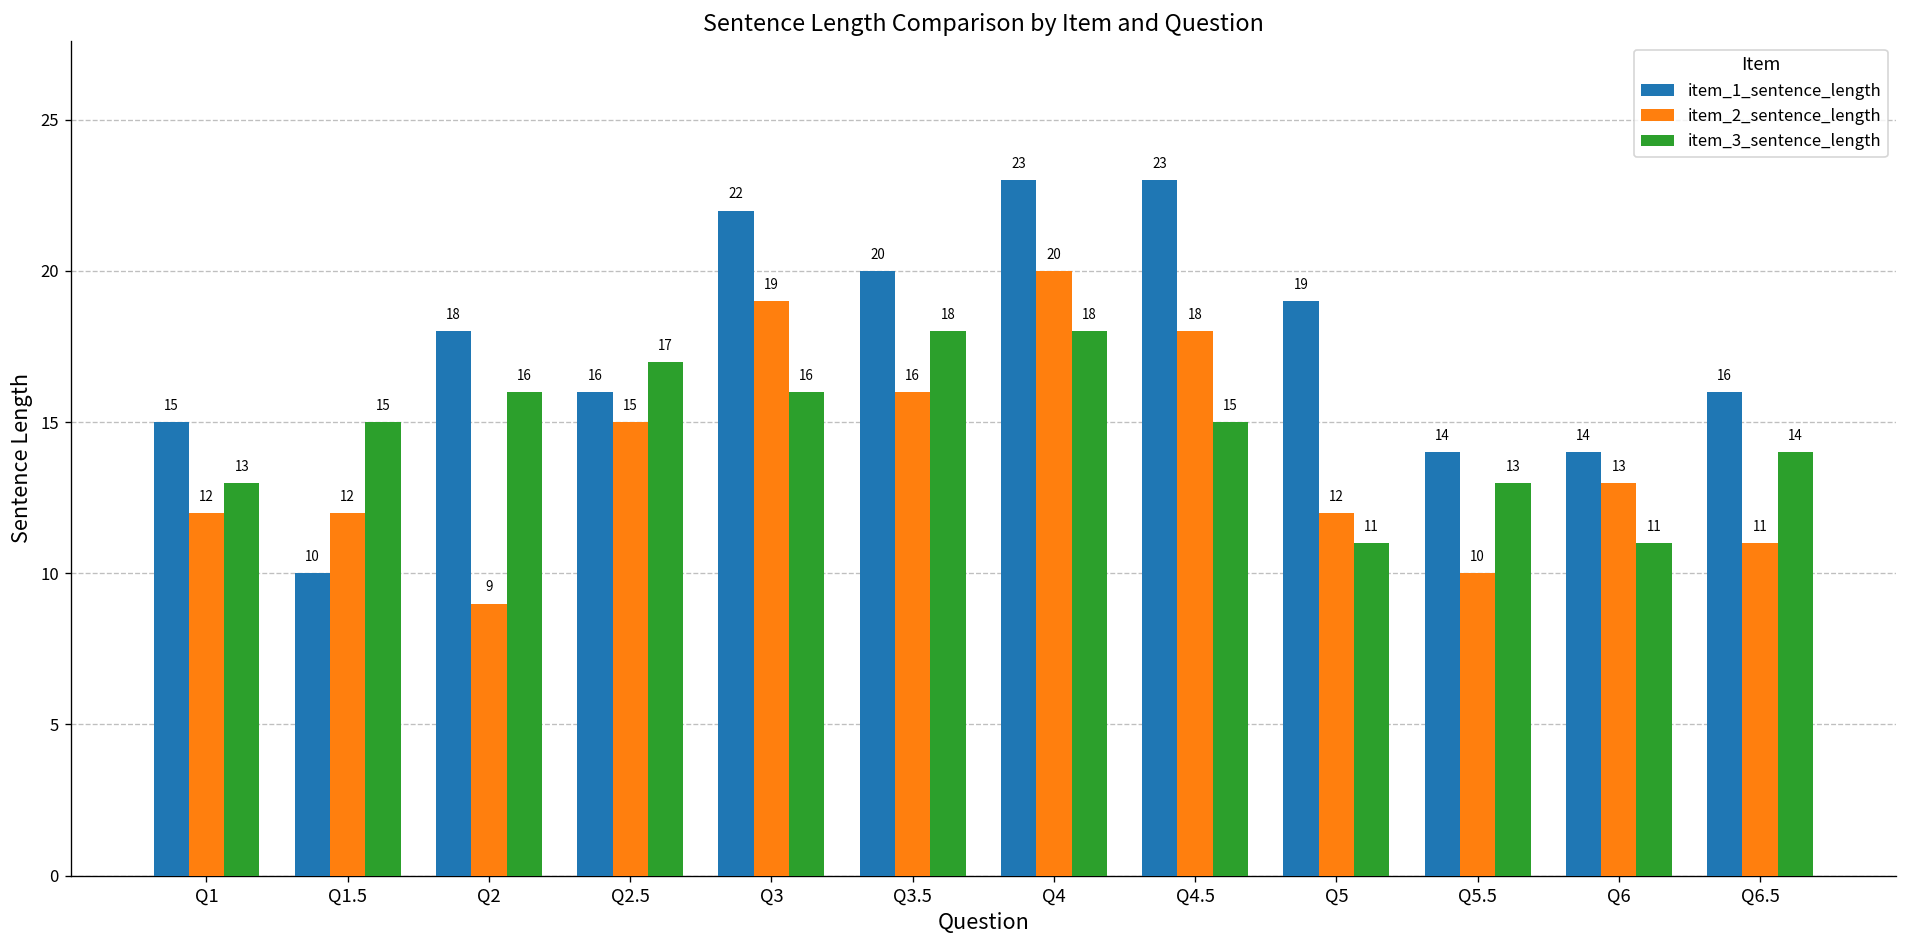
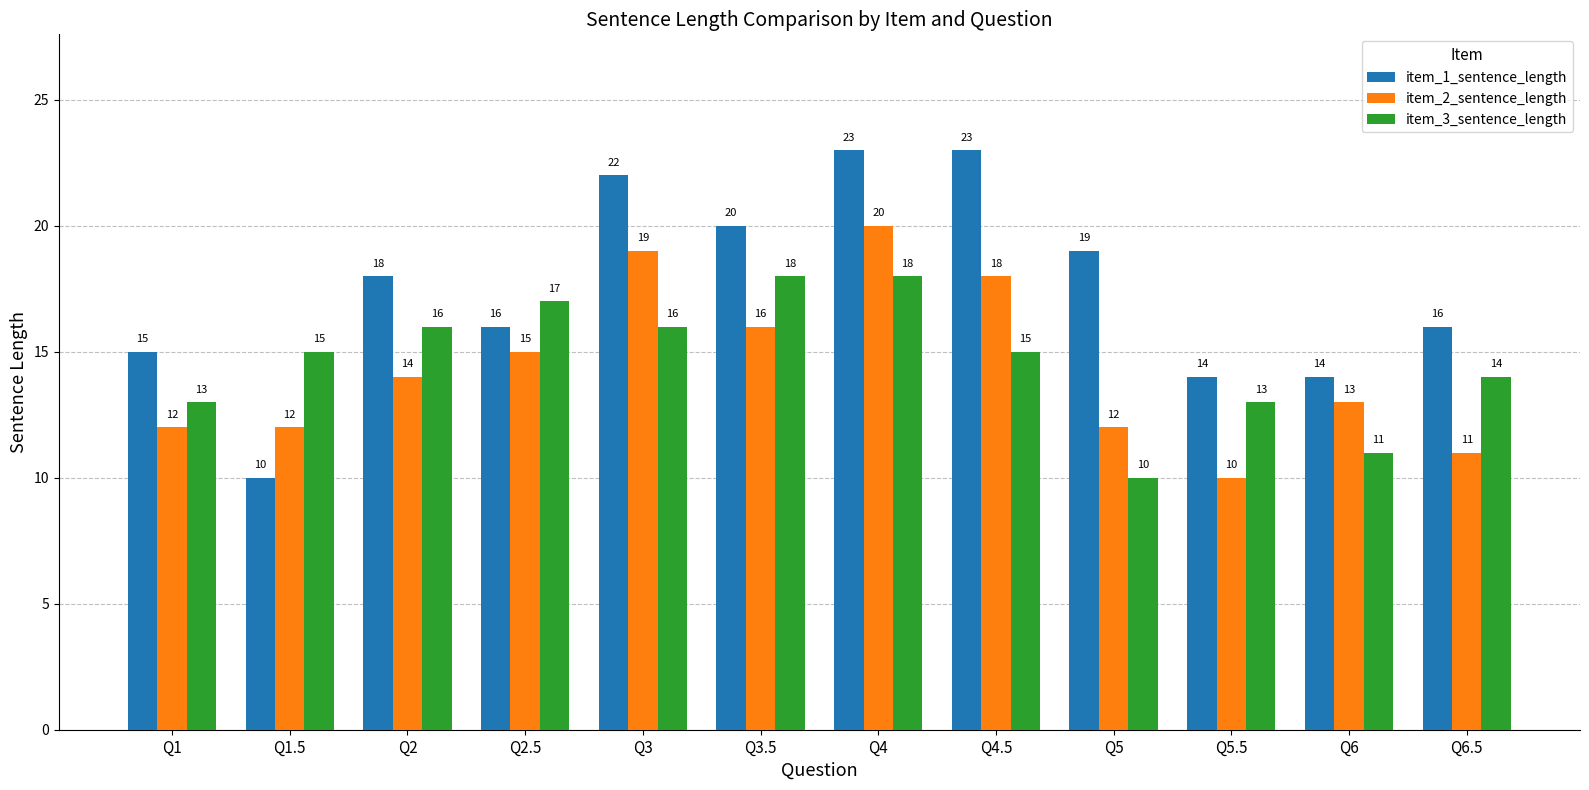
  {
    "item_1_sentence_length": {
      "Q1": 15,
      "Q1.5": 10,
      "Q2": 18,
      "Q2.5": 16,
      "Q3": 22,
      "Q3.5": 20,
      "Q4": 23,
      "Q4.5": 23,
      "Q5": 19,
      "Q5.5": 14,
      "Q6": 14,
      "Q6.5": 16
    },
    "item_2_sentence_length": {
      "Q1": 12,
      "Q1.5": 12,
-     "Q2": 9,
+     "Q2": 14,
      "Q2.5": 15,
      "Q3": 19,
      "Q3.5": 16,
      "Q4": 20,
      "Q4.5": 18,
      "Q5": 12,
      "Q5.5": 10,
      "Q6": 13,
      "Q6.5": 11
    },
    "item_3_sentence_length": {
      "Q1": 13,
      "Q1.5": 15,
      "Q2": 16,
      "Q2.5": 17,
      "Q3": 16,
      "Q3.5": 18,
      "Q4": 18,
      "Q4.5": 15,
-     "Q5": 11,
+     "Q5": 10,
      "Q5.5": 13,
      "Q6": 11,
      "Q6.5": 14
    }
  }
